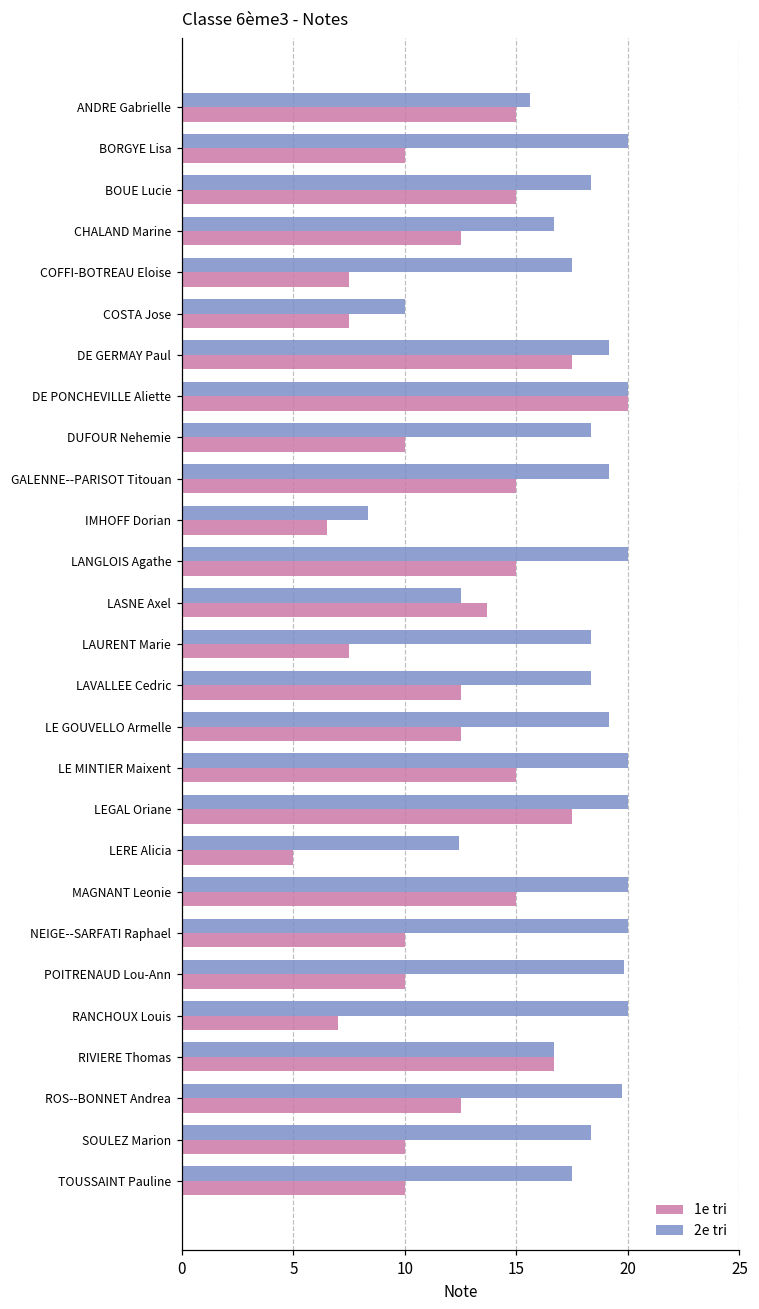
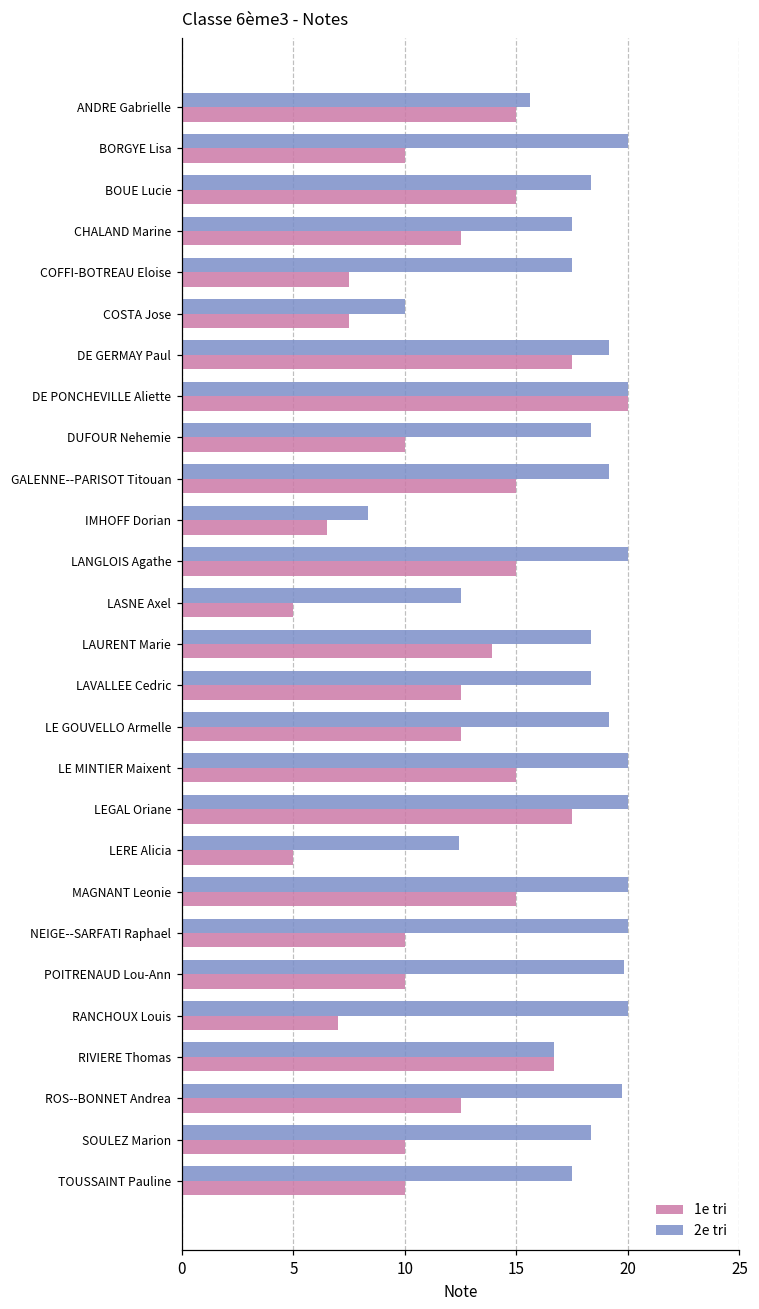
  {
    "1e tri": {
      "ANDRE Gabrielle": 15.0,
      "BORGYE Lisa": 10.0,
      "BOUE Lucie": 15.0,
      "CHALAND Marine": 12.5,
      "COFFI-BOTREAU Eloise": 7.5,
      "COSTA Jose": 7.5,
      "DE GERMAY Paul": 17.5,
      "DE PONCHEVILLE Aliette": 20.0,
      "DUFOUR Nehemie": 10.0,
      "GALENNE--PARISOT Titouan": 15.0,
      "IMHOFF Dorian": 6.5,
      "LANGLOIS Agathe": 15.0,
-     "LASNE Axel": 13.7,
-     "LAURENT Marie": 7.5,
+     "LASNE Axel": 5.0,
+     "LAURENT Marie": 13.9,
      "LAVALLEE Cedric": 12.5,
      "LE GOUVELLO Armelle": 12.5,
      "LE MINTIER Maixent": 15.0,
      "LEGAL Oriane": 17.5,
      "LERE Alicia": 5.0,
      "MAGNANT Leonie": 15.0,
      "NEIGE--SARFATI Raphael": 10.0,
      "POITRENAUD Lou-Ann": 10.0,
      "RANCHOUX Louis": 7.0,
      "RIVIERE Thomas": 16.7,
      "ROS--BONNET Andrea": 12.5,
      "SOULEZ Marion": 10.0,
      "TOUSSAINT Pauline": 10.0
    },
    "2e tri": {
      "ANDRE Gabrielle": 15.6,
      "BORGYE Lisa": 20.0,
      "BOUE Lucie": 18.3,
-     "CHALAND Marine": 16.7,
+     "CHALAND Marine": 17.5,
      "COFFI-BOTREAU Eloise": 17.5,
      "COSTA Jose": 10.0,
      "DE GERMAY Paul": 19.2,
      "DE PONCHEVILLE Aliette": 20.0,
      "DUFOUR Nehemie": 18.3,
      "GALENNE--PARISOT Titouan": 19.2,
      "IMHOFF Dorian": 8.3,
      "LANGLOIS Agathe": 20.0,
      "LASNE Axel": 12.5,
      "LAURENT Marie": 18.3,
      "LAVALLEE Cedric": 18.3,
      "LE GOUVELLO Armelle": 19.2,
      "LE MINTIER Maixent": 20.0,
      "LEGAL Oriane": 20.0,
      "LERE Alicia": 12.4,
      "MAGNANT Leonie": 20.0,
      "NEIGE--SARFATI Raphael": 20.0,
      "POITRENAUD Lou-Ann": 19.8,
      "RANCHOUX Louis": 20.0,
      "RIVIERE Thomas": 16.7,
      "ROS--BONNET Andrea": 19.7,
      "SOULEZ Marion": 18.3,
      "TOUSSAINT Pauline": 17.5
    }
  }
